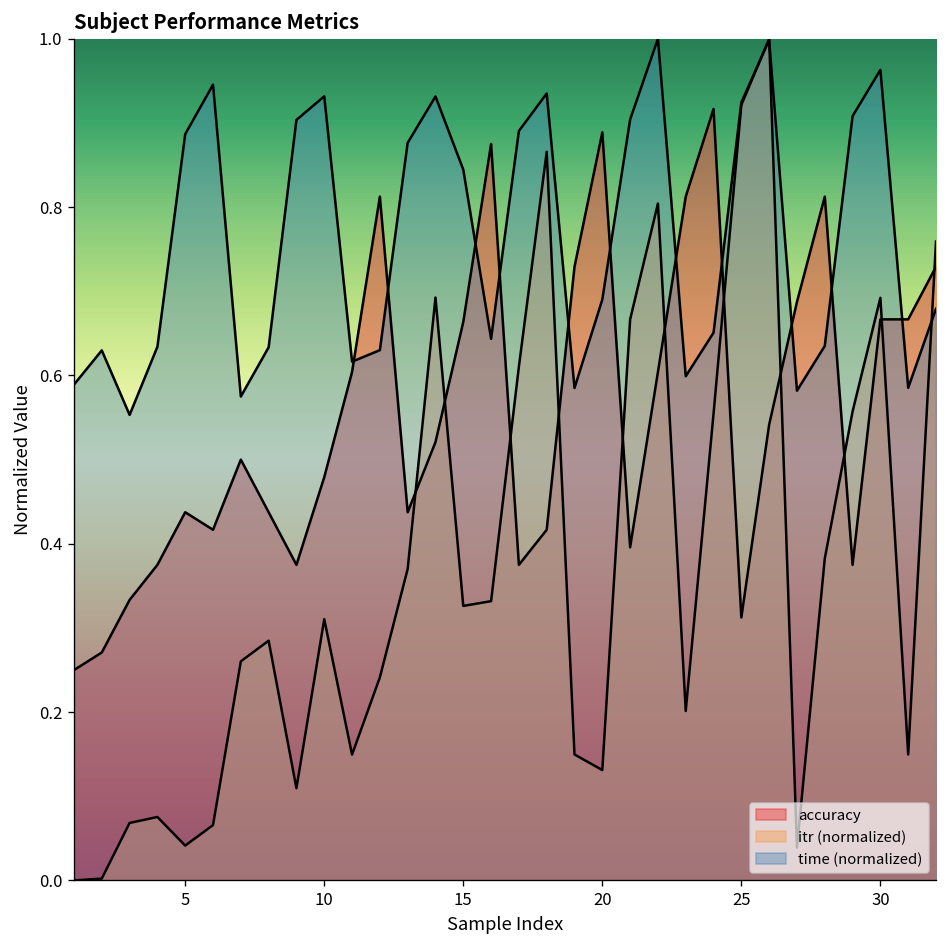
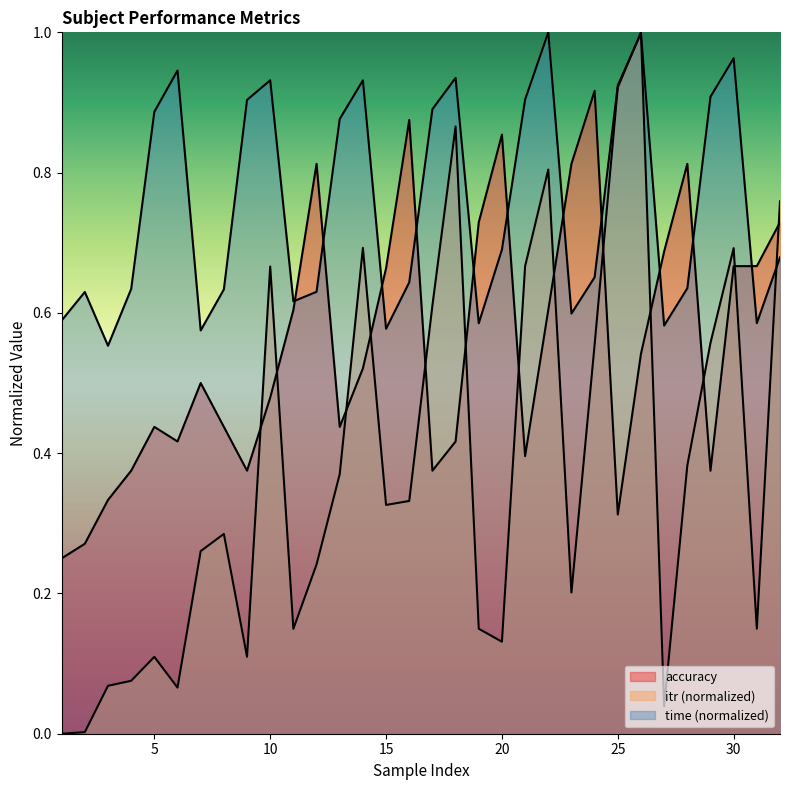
  {
    "accuracy": {
      "5": 0.44,
      "10": 0.48,
      "15": 0.66,
-     "20": 0.89,
+     "20": 0.85,
      "25": 0.31,
      "30": 0.67
    },
    "itr (normalized)": {
-     "5": 0.04,
-     "10": 0.31,
+     "5": 0.11,
+     "10": 0.67,
      "15": 0.33,
      "20": 0.13,
      "30": 0.69
    },
    "time (normalized)": {
      "5": 0.89,
      "10": 0.93,
-     "15": 0.84,
+     "15": 0.58,
      "20": 0.69,
      "30": 0.96
    }
  }
